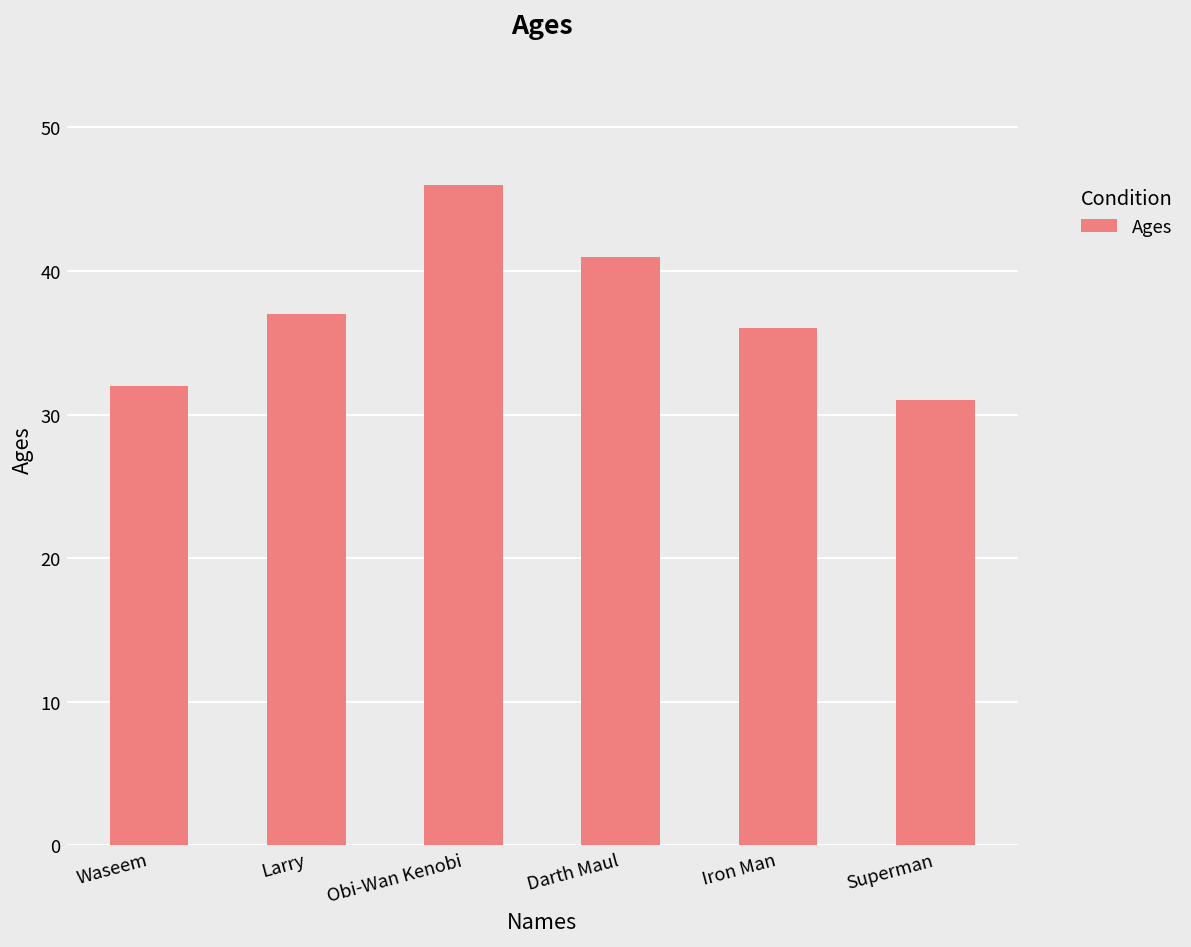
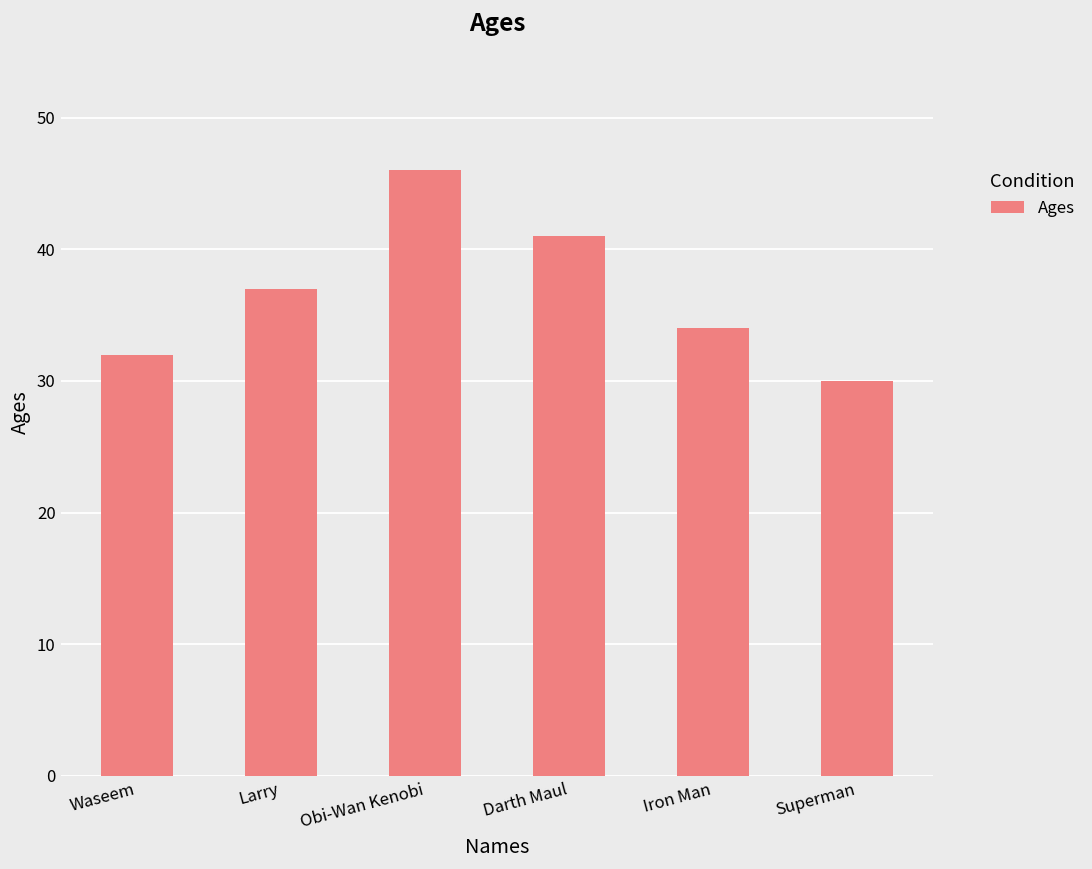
  {
    "Waseem": 32,
    "Larry": 37,
    "Obi-Wan Kenobi": 46,
    "Darth Maul": 41,
-   "Iron Man": 36,
-   "Superman": 31
+   "Iron Man": 34,
+   "Superman": 30
  }
